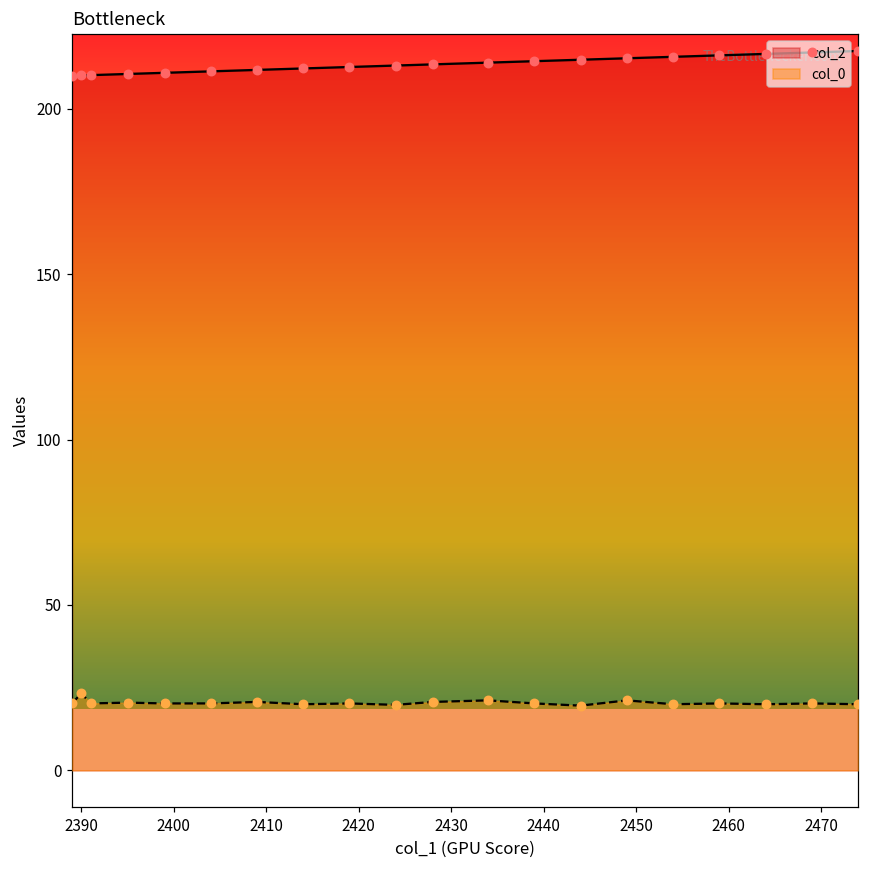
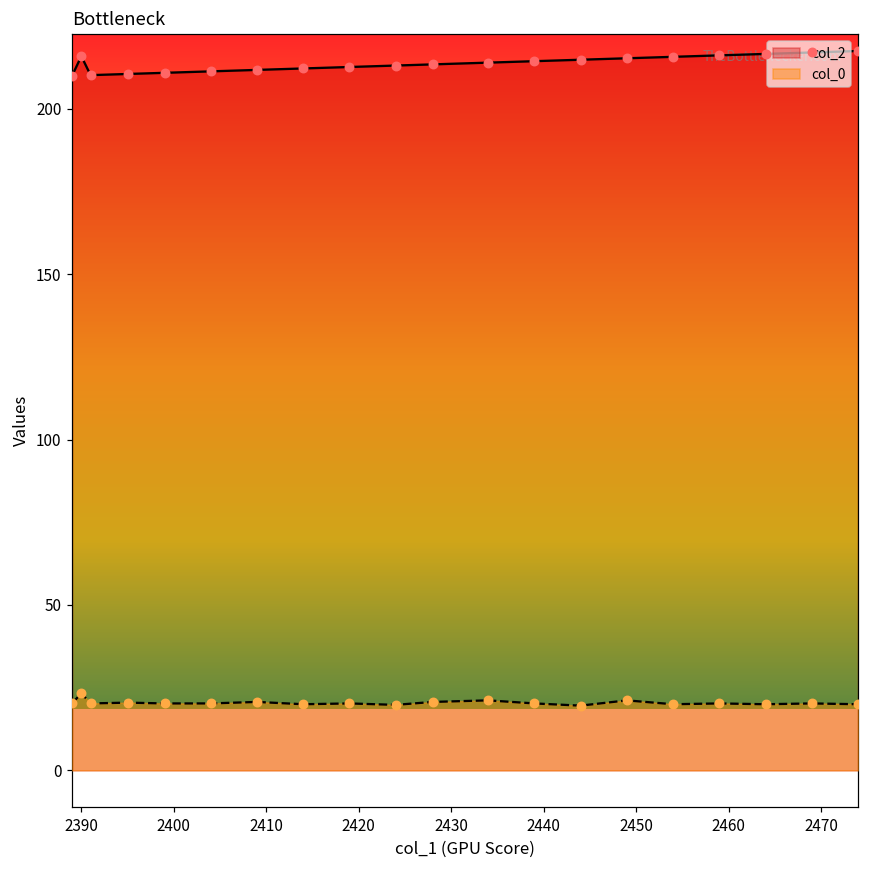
  {
    "col_2": {
-     "2390": 210
+     "2390": 216
    },
    "col_0": {
      "2390": 23
    }
  }
